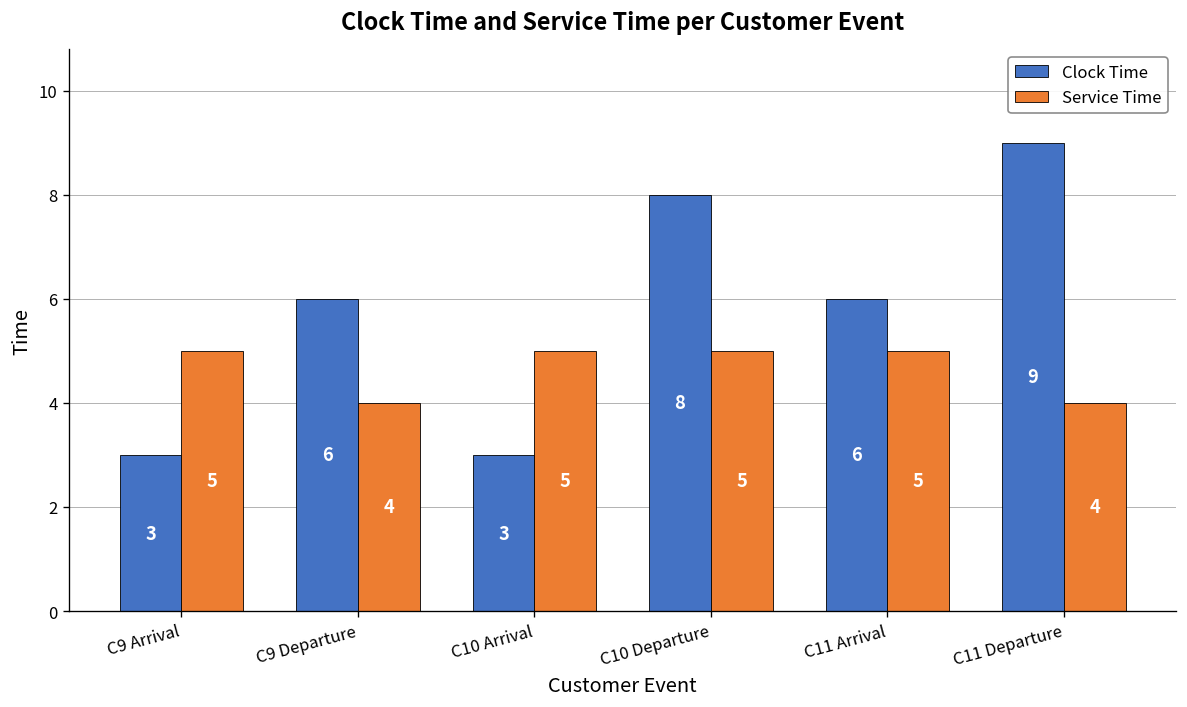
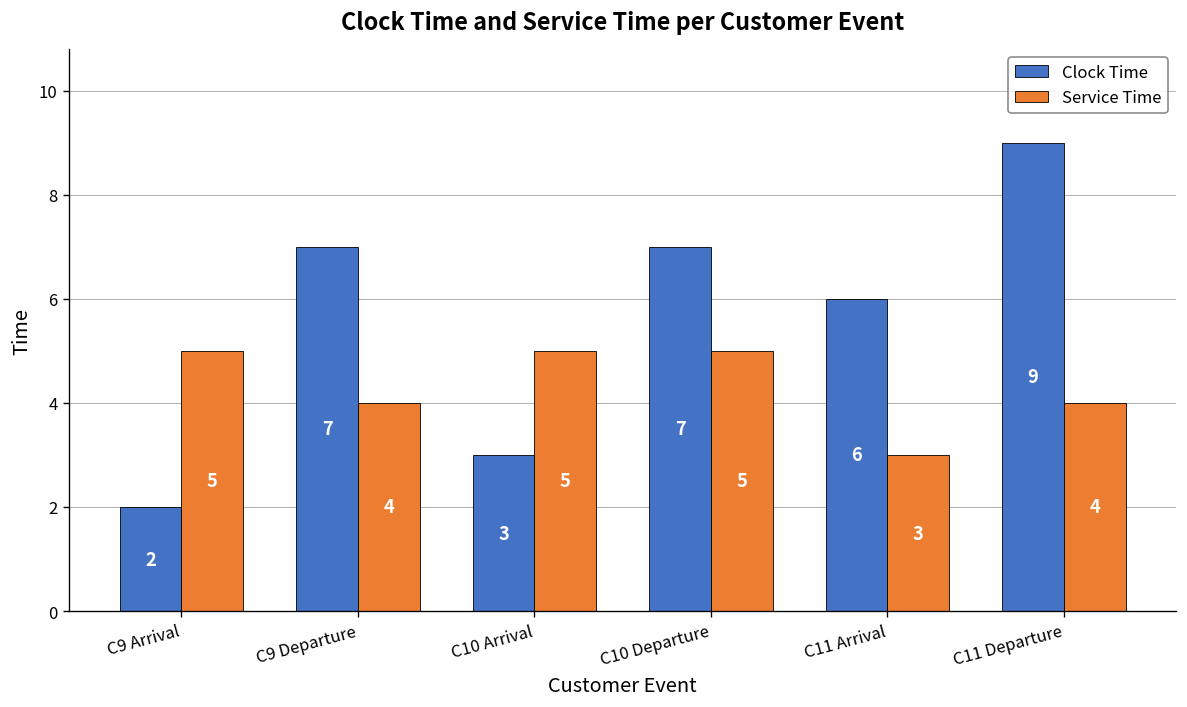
  {
    "Clock Time": {
-     "C9 Arrival": 3,
-     "C9 Departure": 6,
+     "C9 Arrival": 2,
+     "C9 Departure": 7,
      "C10 Arrival": 3,
-     "C10 Departure": 8,
+     "C10 Departure": 7,
      "C11 Arrival": 6,
      "C11 Departure": 9
    },
    "Service Time": {
      "C9 Arrival": 5,
      "C9 Departure": 4,
      "C10 Arrival": 5,
      "C10 Departure": 5,
-     "C11 Arrival": 5,
+     "C11 Arrival": 3,
      "C11 Departure": 4
    }
  }
